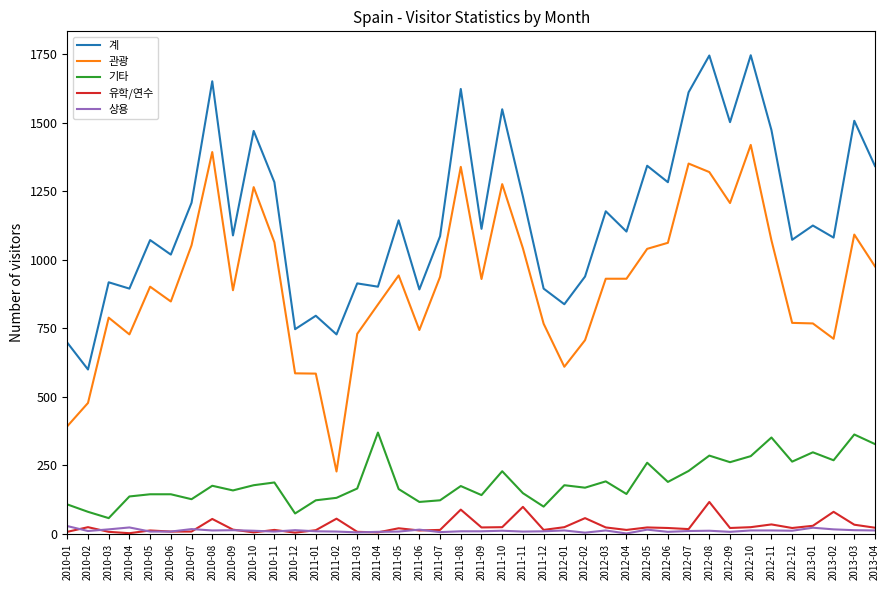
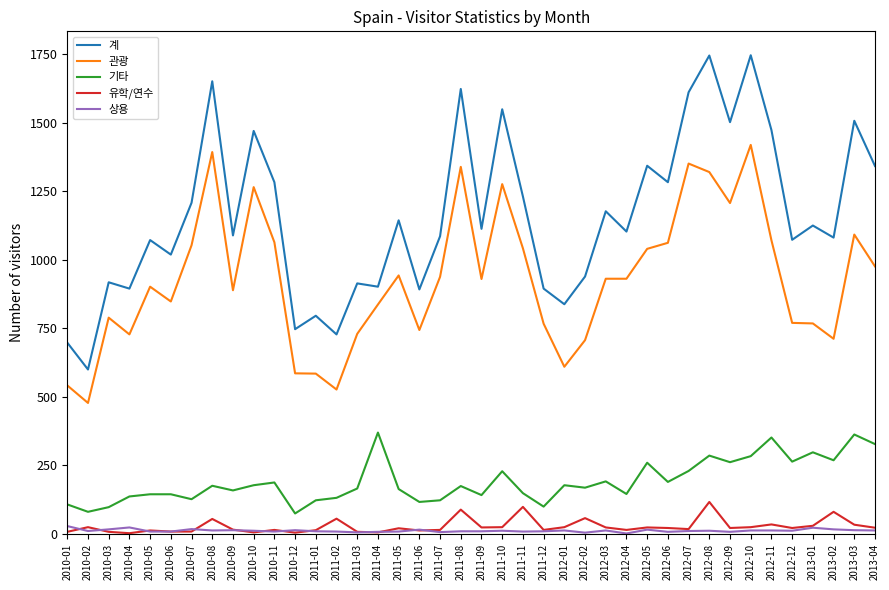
  {
    "계": {
      "2010-01": 700,
      "2010-02": 600,
      "2010-03": 920,
      "2010-04": 900,
      "2010-05": 1070,
      "2010-06": 1020,
      "2010-07": 1210,
      "2010-08": 1650,
      "2010-09": 1090,
      "2010-10": 1470,
      "2010-11": 1280,
      "2010-12": 750,
      "2011-01": 800,
      "2011-02": 730,
      "2011-03": 910,
      "2011-04": 900,
      "2011-05": 1140,
      "2011-06": 890,
      "2011-07": 1090,
      "2011-08": 1620,
      "2011-09": 1110,
      "2011-10": 1550,
      "2011-11": 1230,
      "2011-12": 900,
      "2012-01": 840,
      "2012-02": 940,
      "2012-03": 1180,
      "2012-04": 1100,
      "2012-05": 1340,
      "2012-06": 1280,
      "2012-07": 1610,
      "2012-08": 1750,
      "2012-09": 1500,
      "2012-10": 1750,
      "2012-11": 1470,
      "2012-12": 1070,
      "2013-01": 1130,
      "2013-02": 1080,
      "2013-03": 1510,
      "2013-04": 1340
    },
    "관광": {
-     "2010-01": 390,
+     "2010-01": 540,
      "2010-02": 480,
      "2010-03": 790,
      "2010-04": 730,
      "2010-05": 900,
      "2010-06": 850,
      "2010-07": 1050,
      "2010-08": 1390,
      "2010-09": 890,
      "2010-10": 1270,
      "2010-11": 1060,
      "2010-12": 590,
      "2011-01": 590,
-     "2011-02": 230,
+     "2011-02": 530,
      "2011-03": 730,
      "2011-04": 840,
      "2011-05": 940,
      "2011-06": 740,
      "2011-07": 940,
      "2011-08": 1340,
      "2011-09": 930,
      "2011-10": 1280,
      "2011-11": 1040,
      "2011-12": 770,
      "2012-01": 610,
      "2012-02": 710,
      "2012-03": 930,
      "2012-04": 930,
      "2012-05": 1040,
      "2012-06": 1060,
      "2012-07": 1350,
      "2012-08": 1320,
      "2012-09": 1210,
      "2012-10": 1420,
      "2012-11": 1070,
      "2012-12": 770,
      "2013-01": 770,
      "2013-02": 710,
      "2013-03": 1090,
      "2013-04": 980
    },
    "기타": {
      "2010-01": 110,
      "2010-02": 80,
-     "2010-03": 60,
+     "2010-03": 100,
      "2010-04": 140,
      "2010-05": 150,
      "2010-06": 150,
      "2010-07": 130,
      "2010-08": 180,
      "2010-09": 160,
      "2010-10": 180,
      "2010-11": 190,
      "2010-12": 80,
      "2011-01": 120,
      "2011-02": 130,
      "2011-03": 170,
      "2011-04": 370,
      "2011-05": 160,
      "2011-06": 120,
      "2011-07": 120,
      "2011-08": 180,
      "2011-09": 140,
      "2011-10": 230,
      "2011-11": 150,
      "2011-12": 100,
      "2012-01": 180,
      "2012-02": 170,
      "2012-03": 190,
      "2012-04": 150,
      "2012-05": 260,
      "2012-06": 190,
      "2012-07": 230,
      "2012-08": 290,
      "2012-09": 260,
      "2012-10": 280,
      "2012-11": 350,
      "2012-12": 260,
      "2013-01": 300,
      "2013-02": 270,
      "2013-03": 360,
      "2013-04": 330
    },
    "유학/연수": {
      "2010-01": 10,
      "2010-02": 30,
      "2010-04": 0,
      "2010-08": 60,
      "2011-02": 60,
      "2011-05": 20,
      "2011-08": 90,
      "2011-09": 20,
      "2011-10": 30,
      "2011-11": 100,
      "2012-01": 30,
      "2012-02": 60,
      "2012-03": 20,
      "2012-04": 20,
      "2012-06": 20,
      "2012-08": 120,
      "2012-09": 20,
      "2012-10": 30,
      "2012-11": 40,
      "2012-12": 20,
      "2013-02": 80,
      "2013-03": 30,
      "2013-04": 20
    },
    "상용": {
      "2010-01": 30,
      "2010-02": 10,
      "2010-04": 20,
      "2010-08": 10,
      "2011-02": 10,
      "2011-05": 10,
      "2011-08": 10,
      "2011-09": 10,
      "2011-10": 10,
      "2011-11": 10,
      "2012-01": 10,
      "2012-02": 10,
      "2012-03": 10,
      "2012-04": 0,
      "2012-06": 10,
      "2012-08": 10,
      "2012-09": 10,
      "2012-10": 10,
      "2012-11": 10,
      "2012-12": 10,
      "2013-02": 20,
      "2013-03": 10,
      "2013-04": 10
    }
  }
